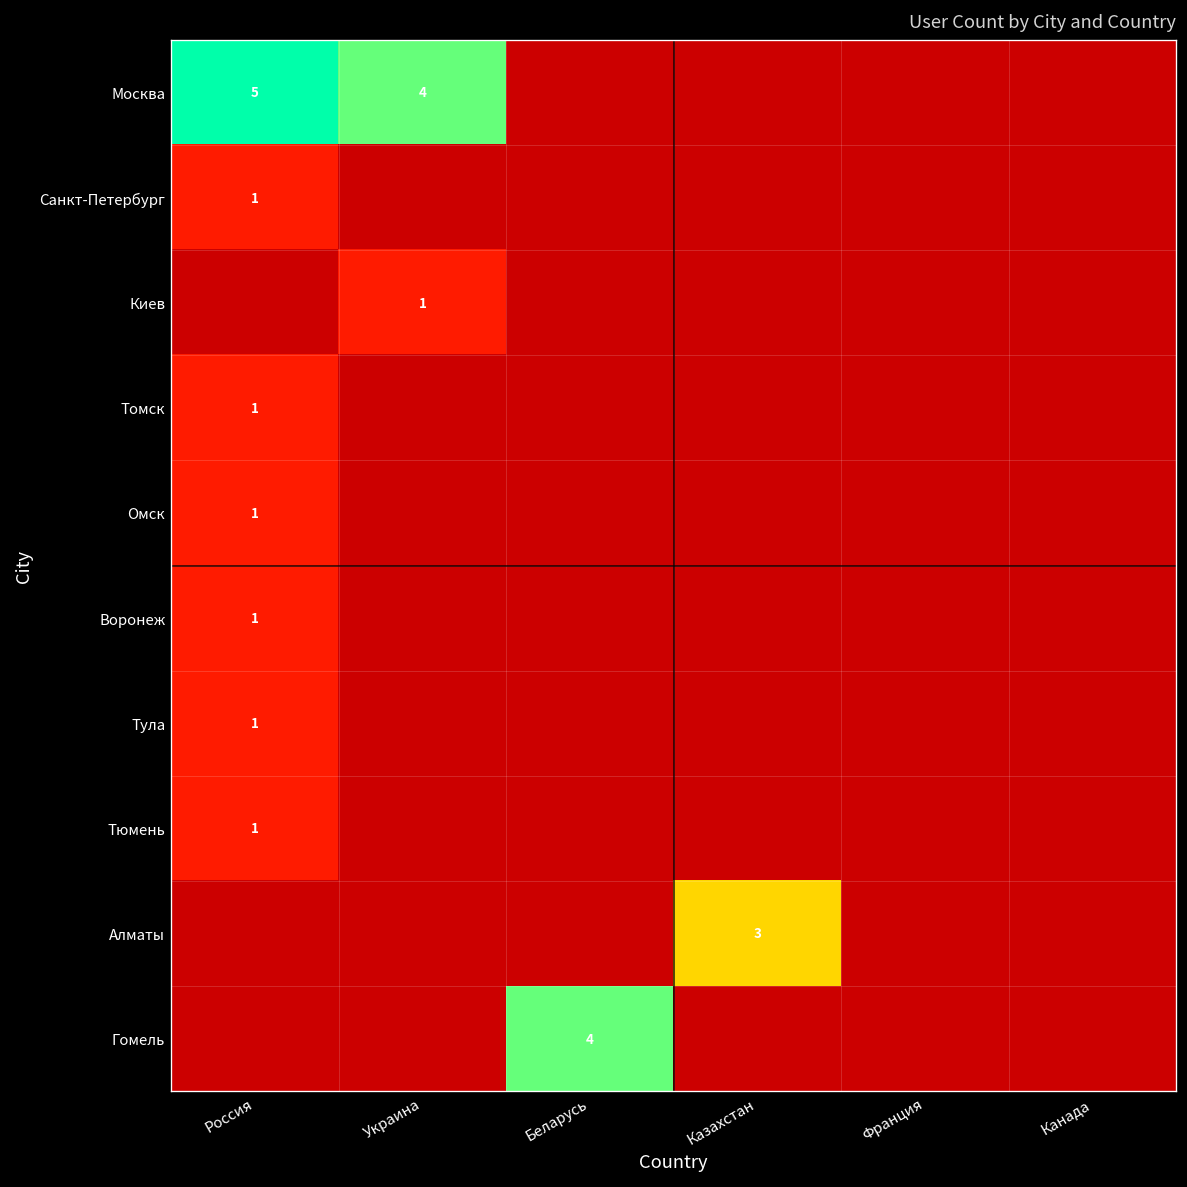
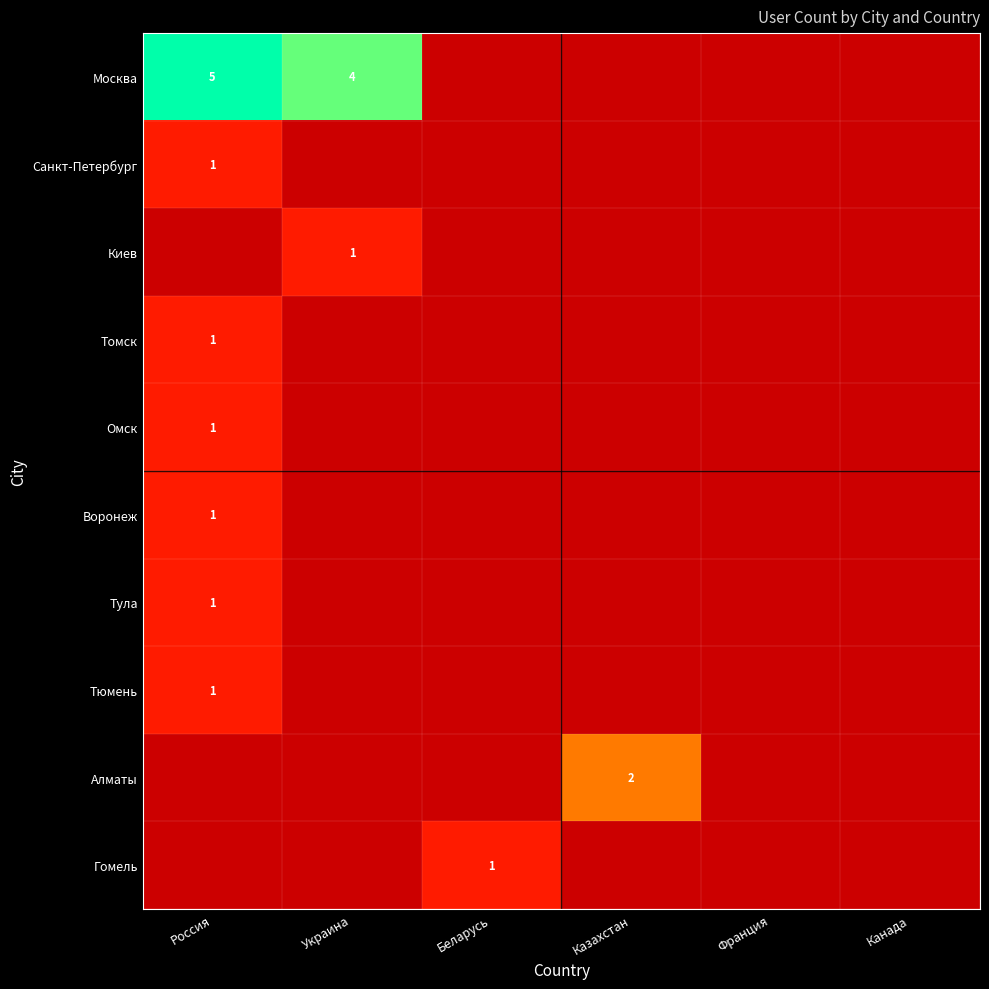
  {
    "Москва": {
      "Россия": 5,
      "Украина": 4
    },
    "Санкт-Петербург": {
      "Россия": 1
    },
    "Киев": {
      "Украина": 1
    },
    "Томск": {
      "Россия": 1
    },
    "Омск": {
      "Россия": 1
    },
    "Воронеж": {
      "Россия": 1
    },
    "Тула": {
      "Россия": 1
    },
    "Тюмень": {
      "Россия": 1
    },
    "Алматы": {
-     "Казахстан": 3
+     "Казахстан": 2
    },
    "Гомель": {
-     "Беларусь": 4
+     "Беларусь": 1
    }
  }
